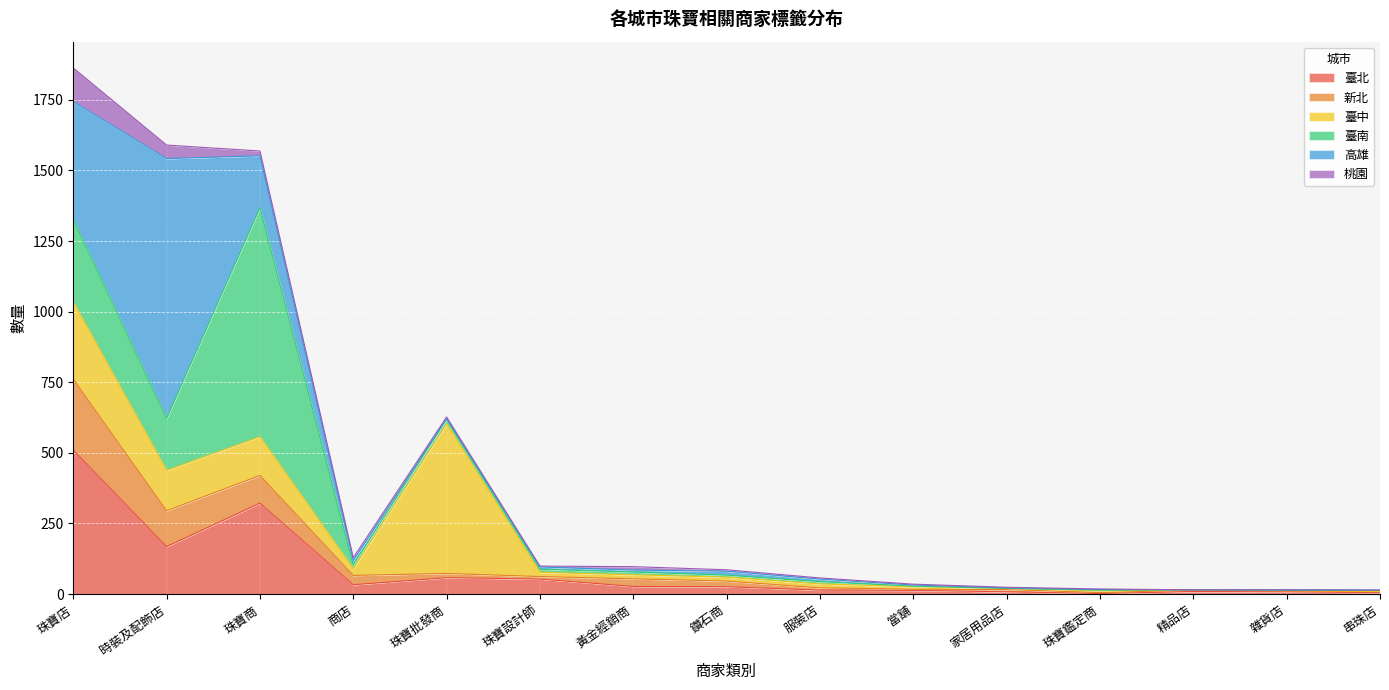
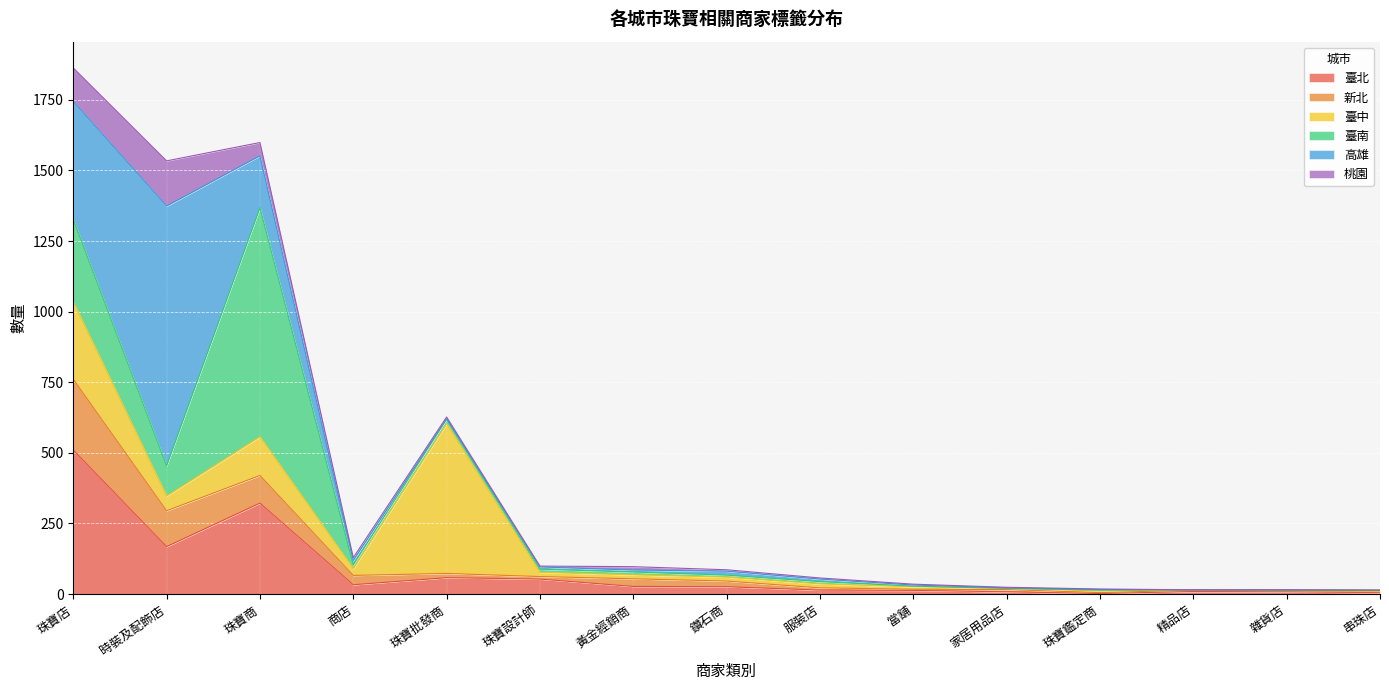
  {
    "臺中": {
      "珠寶店": 270,
-     "時裝及配飾店": 140,
+     "時裝及配飾店": 50,
      "珠寶商": 140,
      "商店": 20,
      "珠寶批發商": 530,
      "珠寶設計師": 20,
      "黃金經銷商": 10
    },
    "臺南": {
      "珠寶店": 290,
-     "時裝及配飾店": 180,
+     "時裝及配飾店": 110,
      "珠寶商": 810,
      "商店": 10
    },
    "高雄": {
      "珠寶店": 420,
      "時裝及配飾店": 920,
      "珠寶商": 180,
      "商店": 20
    },
    "桃園": {
      "珠寶店": 120,
-     "時裝及配飾店": 50,
-     "珠寶商": 20,
+     "時裝及配飾店": 160,
+     "珠寶商": 50,
      "商店": 10,
      "黃金經銷商": 10
    }
  }
